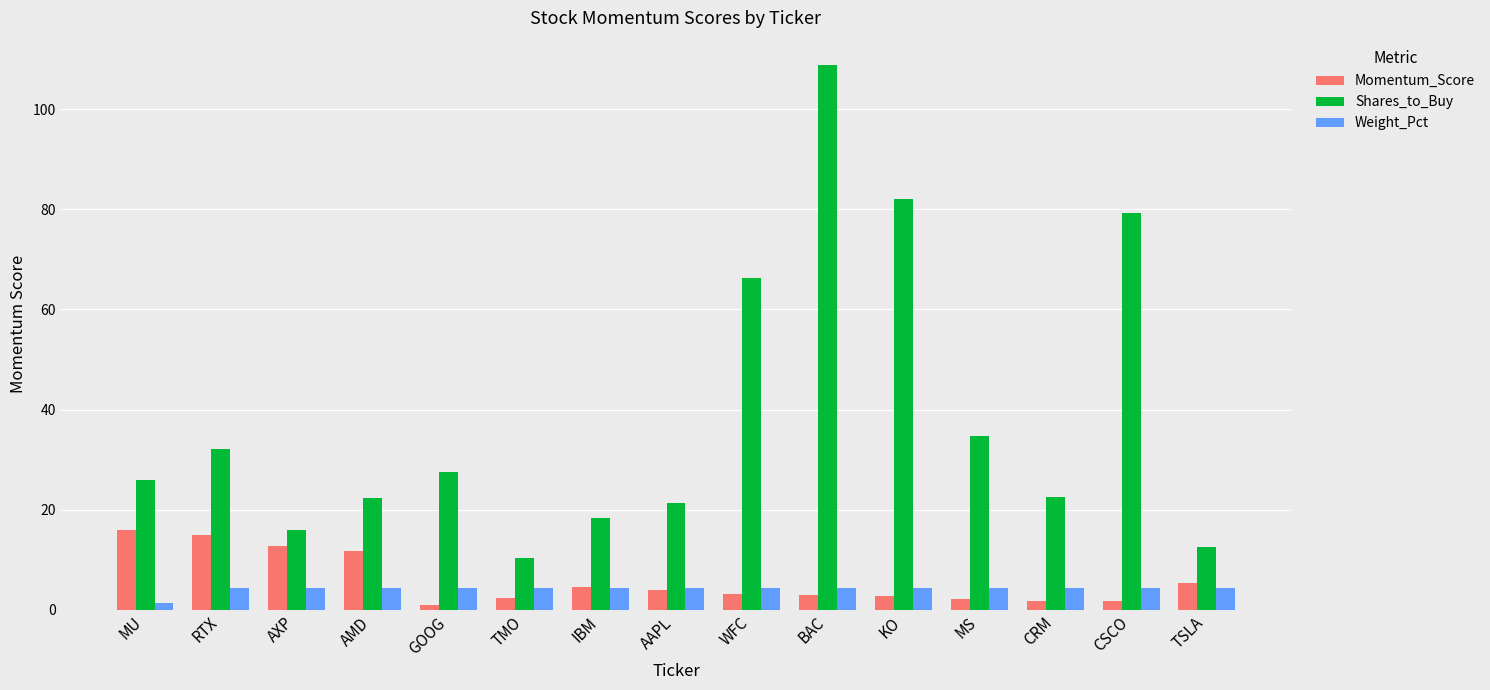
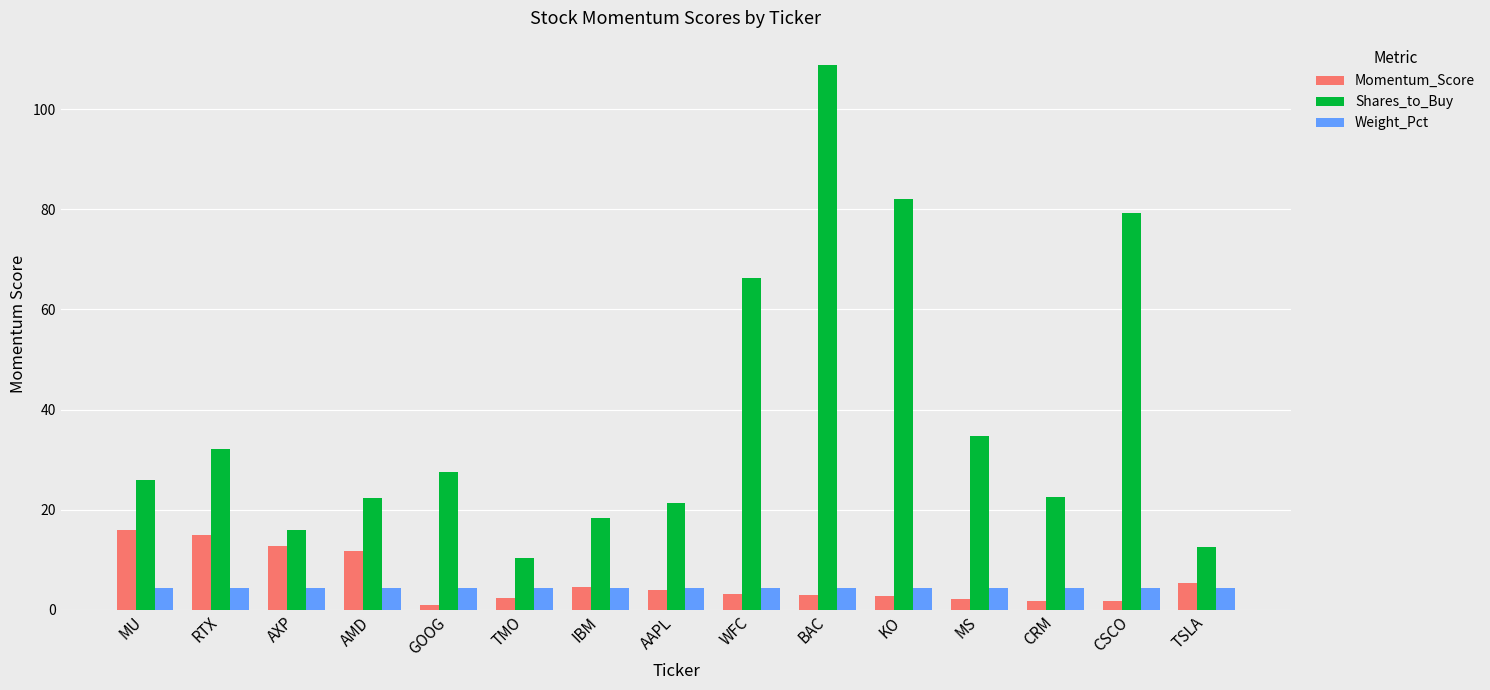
  {
    "Momentum_Score": {
      "MU": 16,
      "RTX": 15,
      "AXP": 13,
      "AMD": 12,
      "GOOG": 1,
      "TMO": 2,
      "IBM": 4,
      "AAPL": 4,
      "WFC": 3,
      "BAC": 3,
      "KO": 3,
      "MS": 2,
      "CRM": 2,
      "CSCO": 2,
      "TSLA": 5
    },
    "Shares_to_Buy": {
      "MU": 26,
      "RTX": 32,
      "AXP": 16,
      "AMD": 22,
      "GOOG": 28,
      "TMO": 10,
      "IBM": 18,
      "AAPL": 21,
      "WFC": 66,
      "BAC": 109,
      "KO": 82,
      "MS": 35,
      "CRM": 23,
      "CSCO": 79,
      "TSLA": 12
    },
    "Weight_Pct": {
-     "MU": 1,
+     "MU": 4,
      "RTX": 4,
      "AXP": 4,
      "AMD": 4,
      "GOOG": 4,
      "TMO": 4,
      "IBM": 4,
      "AAPL": 4,
      "WFC": 4,
      "BAC": 4,
      "KO": 4,
      "MS": 4,
      "CRM": 4,
      "CSCO": 4,
      "TSLA": 4
    }
  }
